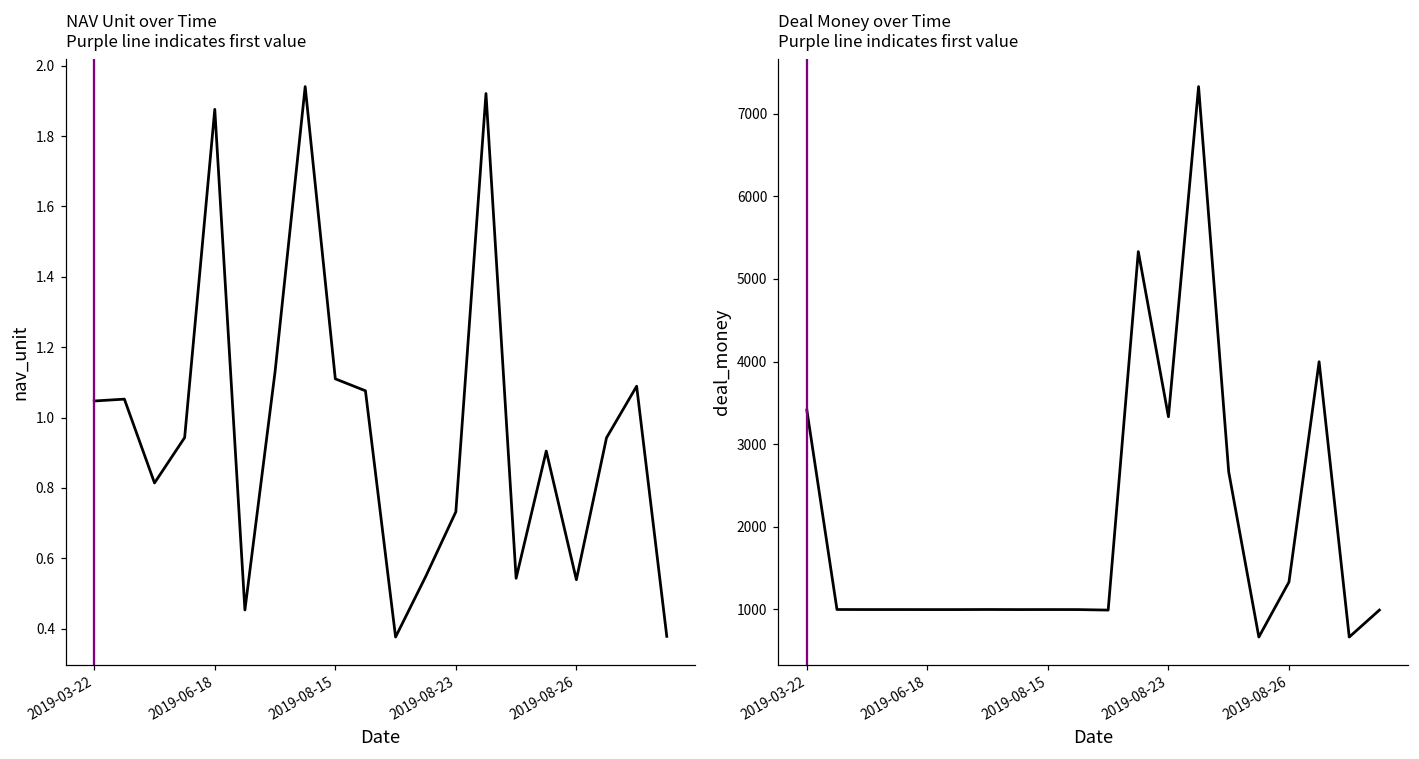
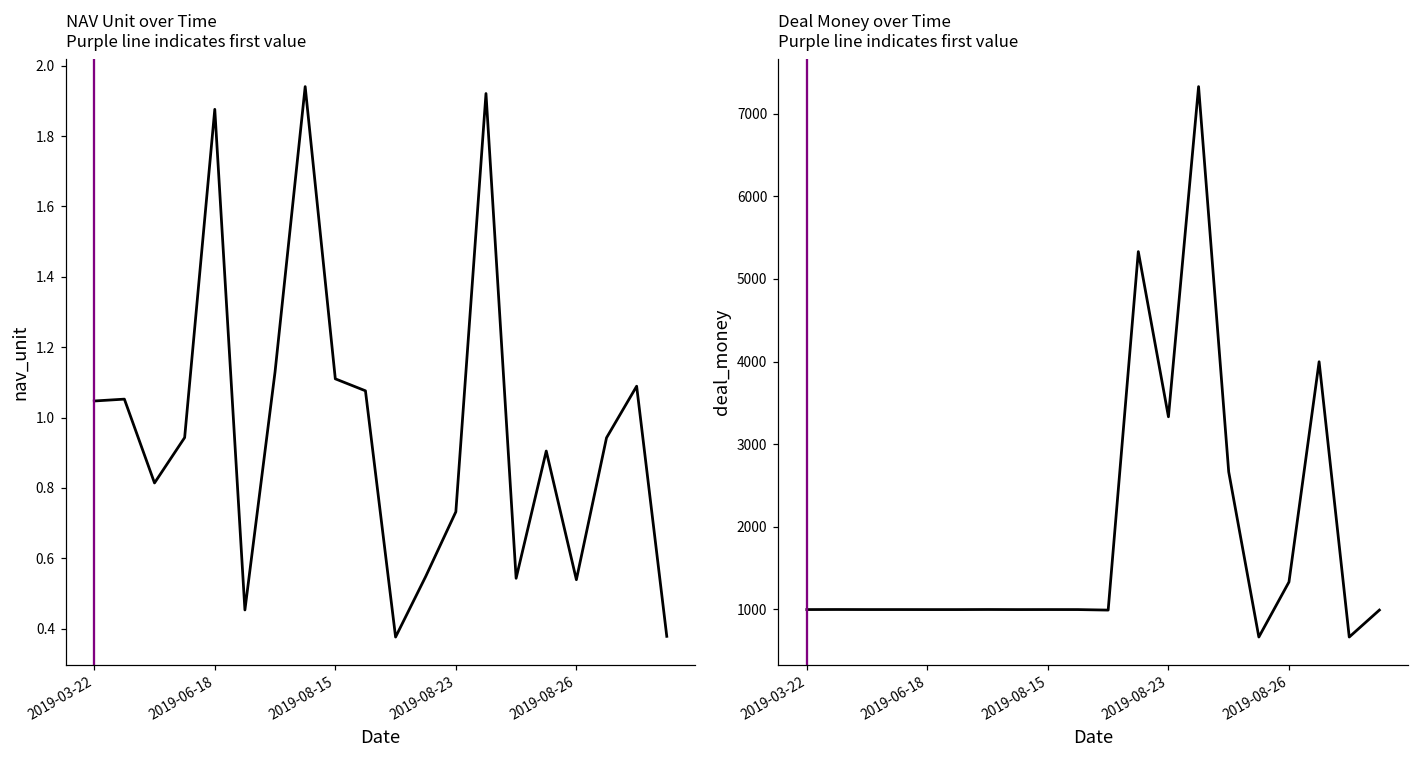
  {
    "NAV Unit over Time Purple line indicates first value": {
      "2019-03-22": 1.05
    },
    "Deal Money over Time Purple line indicates first value": {
-     "2019-03-22": 3400
+     "2019-03-22": 1000
    }
  }
